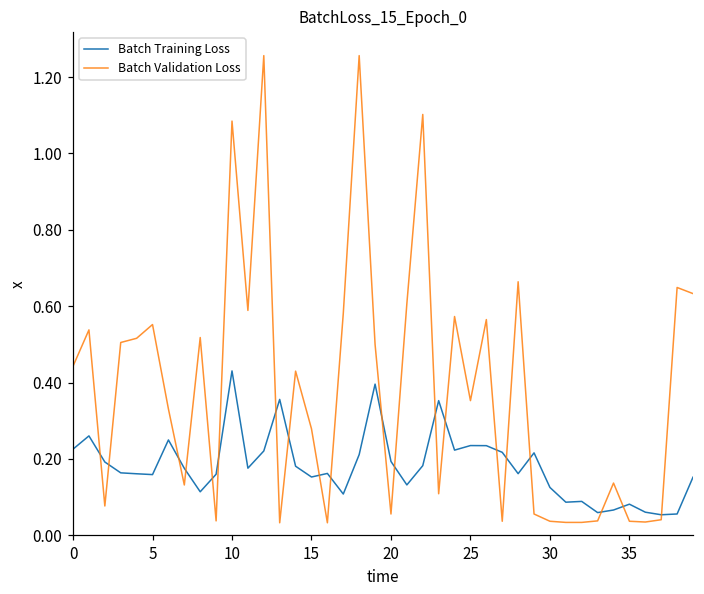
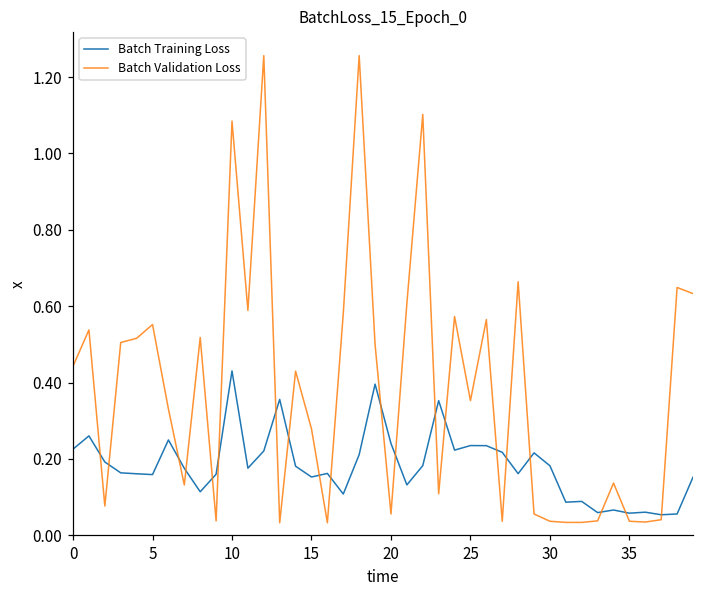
  {
    "Batch Training Loss": {
      "0": 0.23,
      "5": 0.16,
      "10": 0.43,
      "15": 0.15,
-     "20": 0.19,
+     "20": 0.24,
      "25": 0.24,
-     "30": 0.13,
-     "35": 0.08
+     "30": 0.18,
+     "35": 0.06
    },
    "Batch Validation Loss": {
      "0": 0.44,
      "5": 0.55,
      "10": 1.08,
      "15": 0.28,
      "20": 0.06,
      "25": 0.35,
      "30": 0.04,
      "35": 0.04
    }
  }
